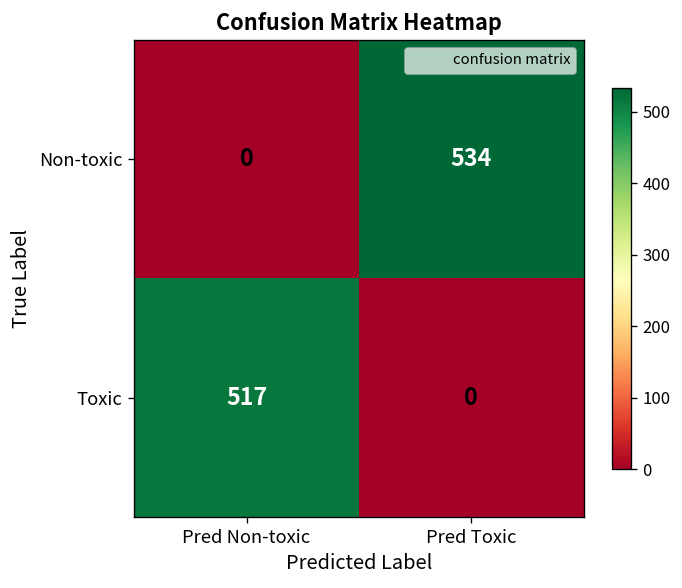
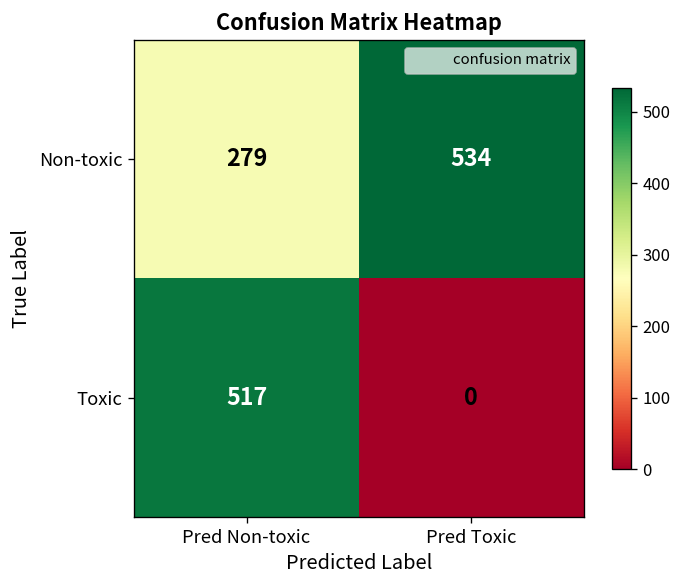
  {
    "Non-toxic": {
-     "Pred Non-toxic": 0,
+     "Pred Non-toxic": 279,
      "Pred Toxic": 534
    },
    "Toxic": {
      "Pred Non-toxic": 517,
      "Pred Toxic": 0
    }
  }
